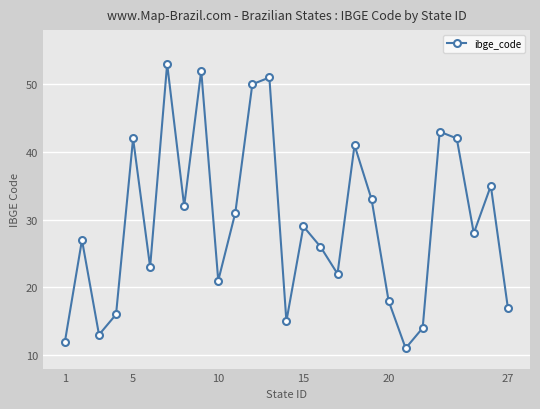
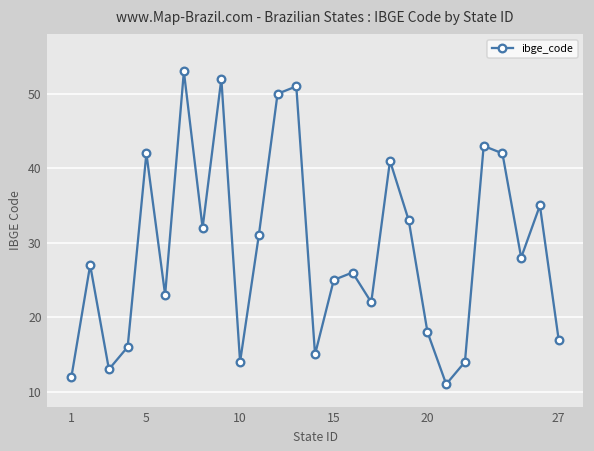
  {
    "1": 12,
    "5": 42,
-   "10": 21,
-   "15": 29,
+   "10": 14,
+   "15": 25,
    "20": 18,
    "27": 17
  }
